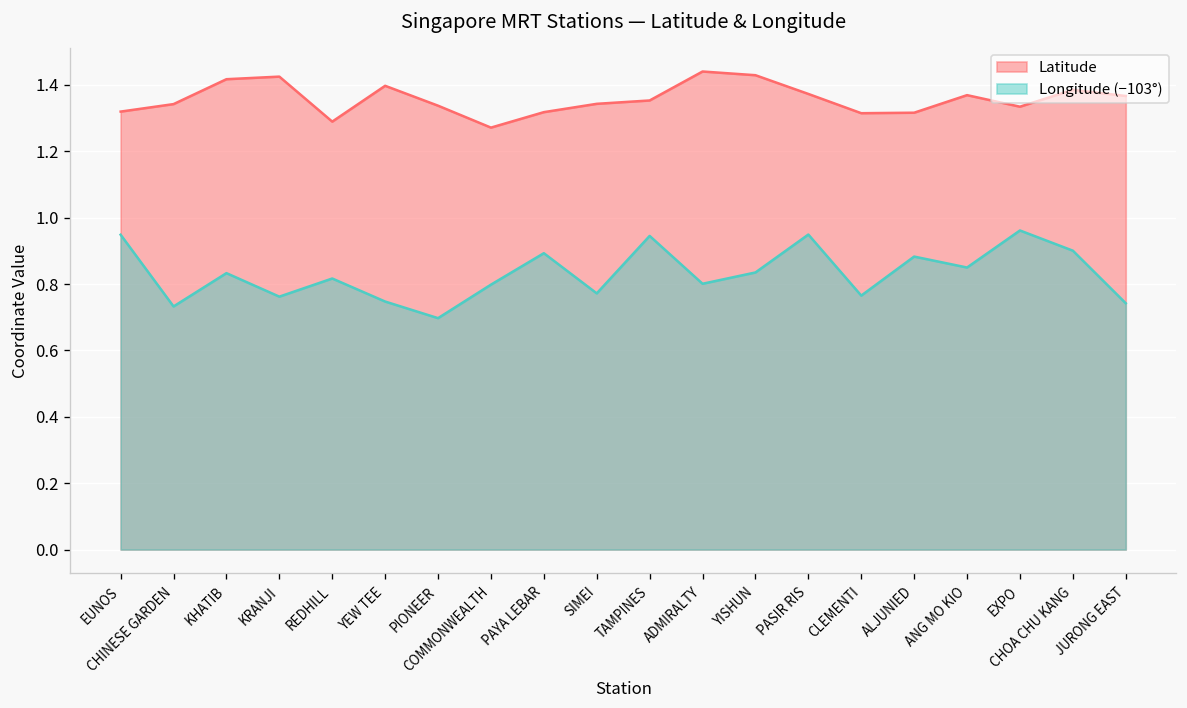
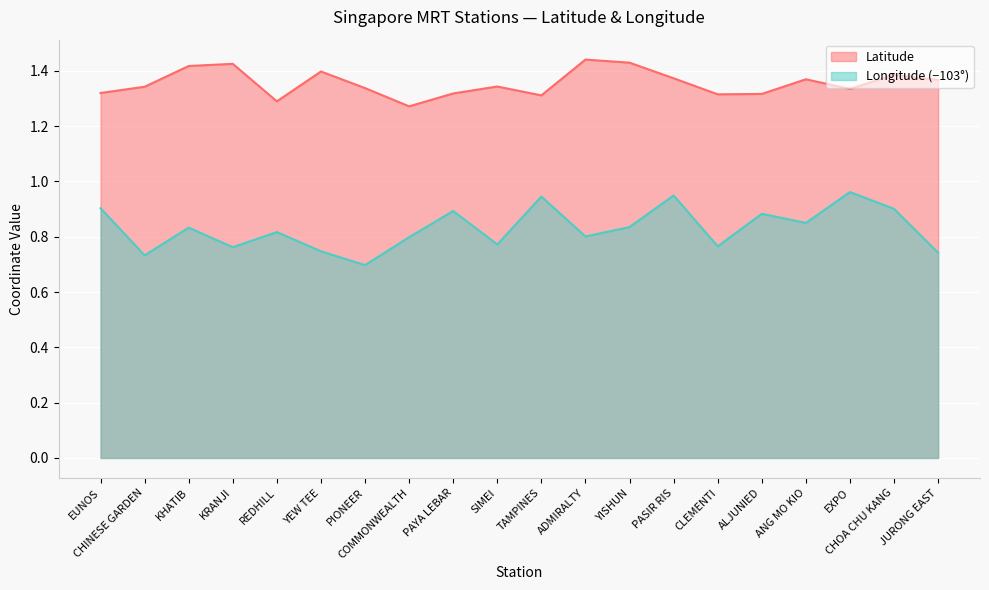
  {
    "Latitude": {
      "EUNOS": 1.32,
      "CHINESE GARDEN": 1.34,
      "KHATIB": 1.42,
      "KRANJI": 1.43,
      "REDHILL": 1.29,
      "YEW TEE": 1.40,
      "PIONEER": 1.34,
      "COMMONWEALTH": 1.27,
      "PAYA LEBAR": 1.32,
      "SIMEI": 1.34,
-     "TAMPINES": 1.35,
+     "TAMPINES": 1.31,
      "ADMIRALTY": 1.44,
      "YISHUN": 1.43,
      "PASIR RIS": 1.37,
      "CLEMENTI": 1.31,
      "ALJUNIED": 1.32,
      "ANG MO KIO": 1.37,
      "EXPO": 1.33
    },
    "Longitude (−103°)": {
-     "EUNOS": 0.95,
+     "EUNOS": 0.90,
      "CHINESE GARDEN": 0.73,
      "KHATIB": 0.83,
      "KRANJI": 0.76,
      "REDHILL": 0.82,
      "YEW TEE": 0.75,
      "PIONEER": 0.70,
      "COMMONWEALTH": 0.80,
      "PAYA LEBAR": 0.89,
      "SIMEI": 0.77,
      "TAMPINES": 0.95,
      "ADMIRALTY": 0.80,
      "YISHUN": 0.84,
      "PASIR RIS": 0.95,
      "CLEMENTI": 0.77,
      "ALJUNIED": 0.88,
      "ANG MO KIO": 0.85,
      "EXPO": 0.96,
      "CHOA CHU KANG": 0.90,
      "JURONG EAST": 0.74
    }
  }
